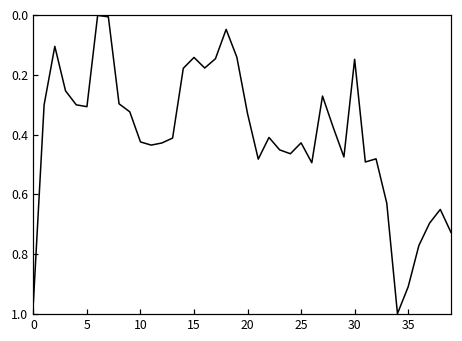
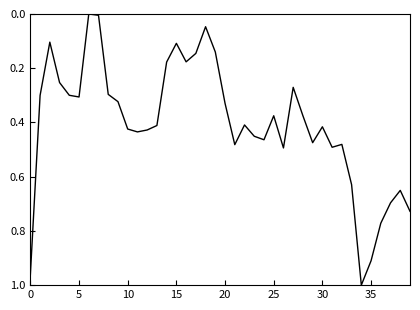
  {
    "0": 0.96,
    "5": 0.31,
    "10": 0.42,
-   "15": 0.14,
+   "15": 0.11,
    "20": 0.33,
-   "25": 0.43,
-   "30": 0.15,
+   "25": 0.38,
+   "30": 0.42,
    "35": 0.91
  }
